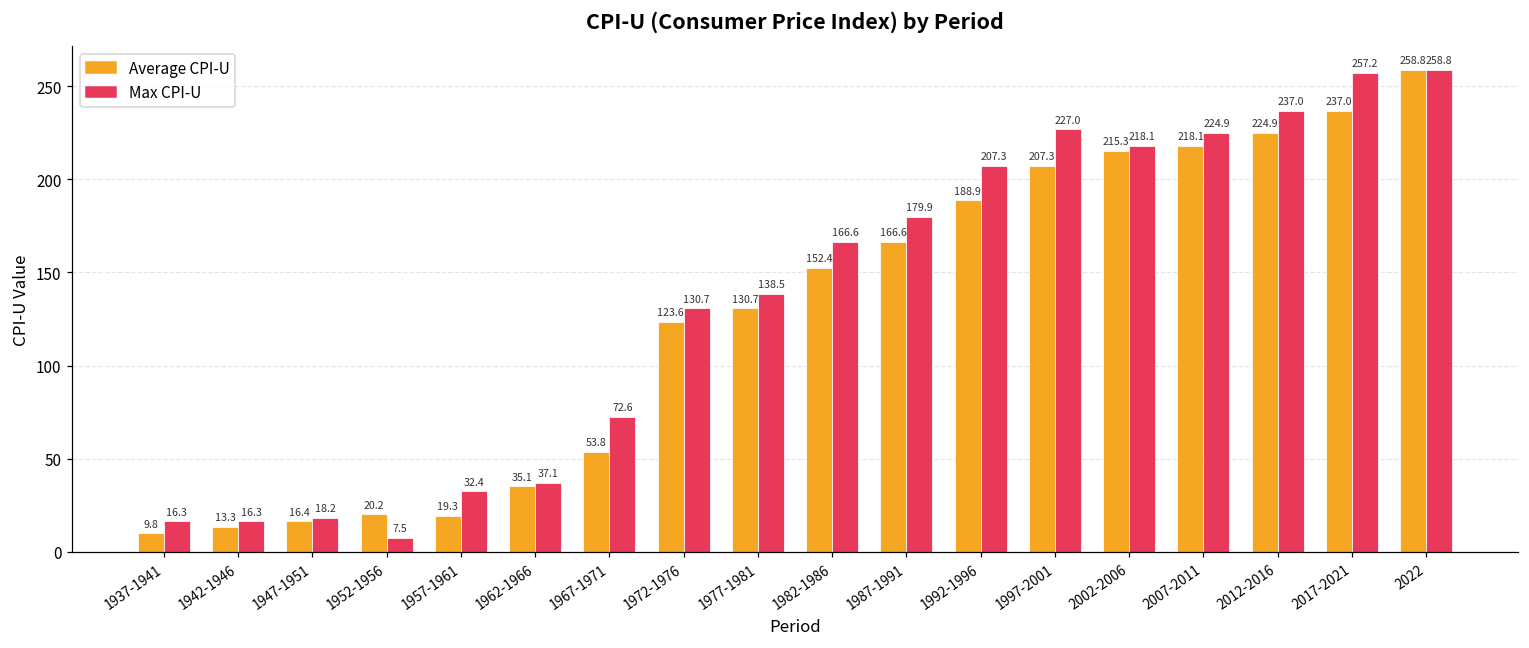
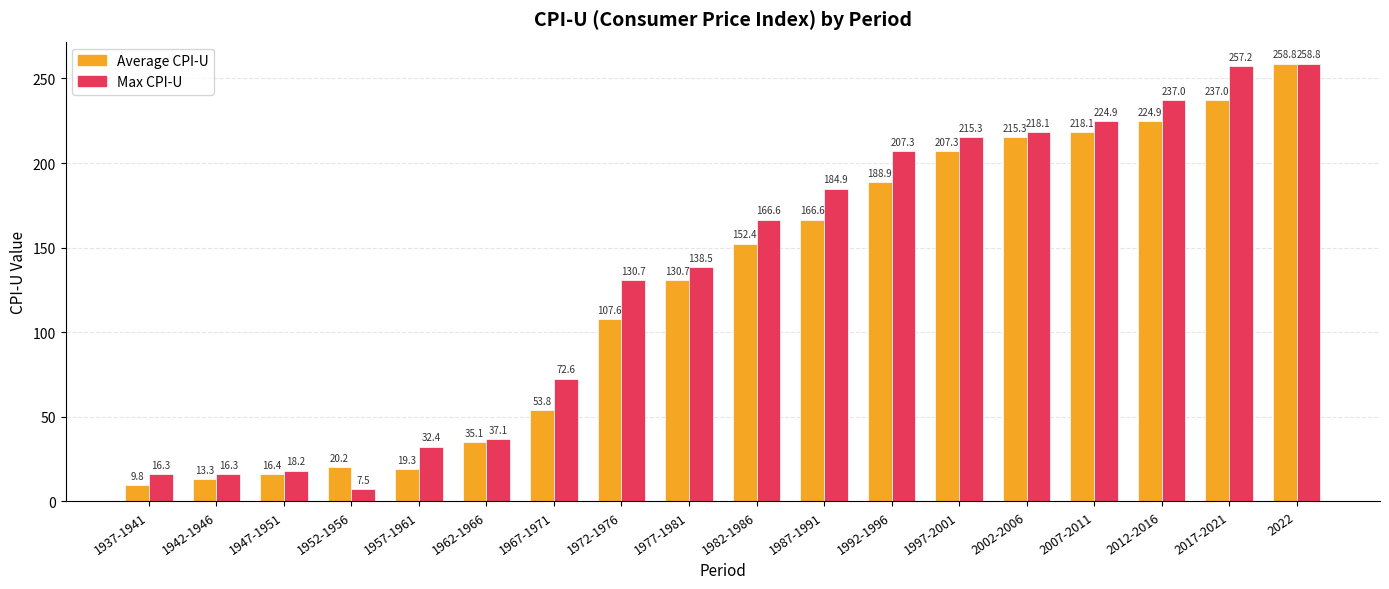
  {
    "Average CPI-U": {
      "1937-1941": 9.8,
      "1942-1946": 13.3,
      "1947-1951": 16.4,
      "1952-1956": 20.2,
      "1957-1961": 19.3,
      "1962-1966": 35.1,
      "1967-1971": 53.8,
-     "1972-1976": 123.6,
+     "1972-1976": 107.6,
      "1977-1981": 130.7,
      "1982-1986": 152.4,
      "1987-1991": 166.6,
      "1992-1996": 188.9,
      "1997-2001": 207.3,
      "2002-2006": 215.3,
      "2007-2011": 218.1,
      "2012-2016": 224.9,
      "2017-2021": 237.0,
      "2022": 258.8
    },
    "Max CPI-U": {
      "1937-1941": 16.3,
      "1942-1946": 16.3,
      "1947-1951": 18.2,
      "1952-1956": 7.5,
      "1957-1961": 32.4,
      "1962-1966": 37.1,
      "1967-1971": 72.6,
      "1972-1976": 130.7,
      "1977-1981": 138.5,
      "1982-1986": 166.6,
-     "1987-1991": 179.9,
+     "1987-1991": 184.9,
      "1992-1996": 207.3,
-     "1997-2001": 227.0,
+     "1997-2001": 215.3,
      "2002-2006": 218.1,
      "2007-2011": 224.9,
      "2012-2016": 237.0,
      "2017-2021": 257.2,
      "2022": 258.8
    }
  }
